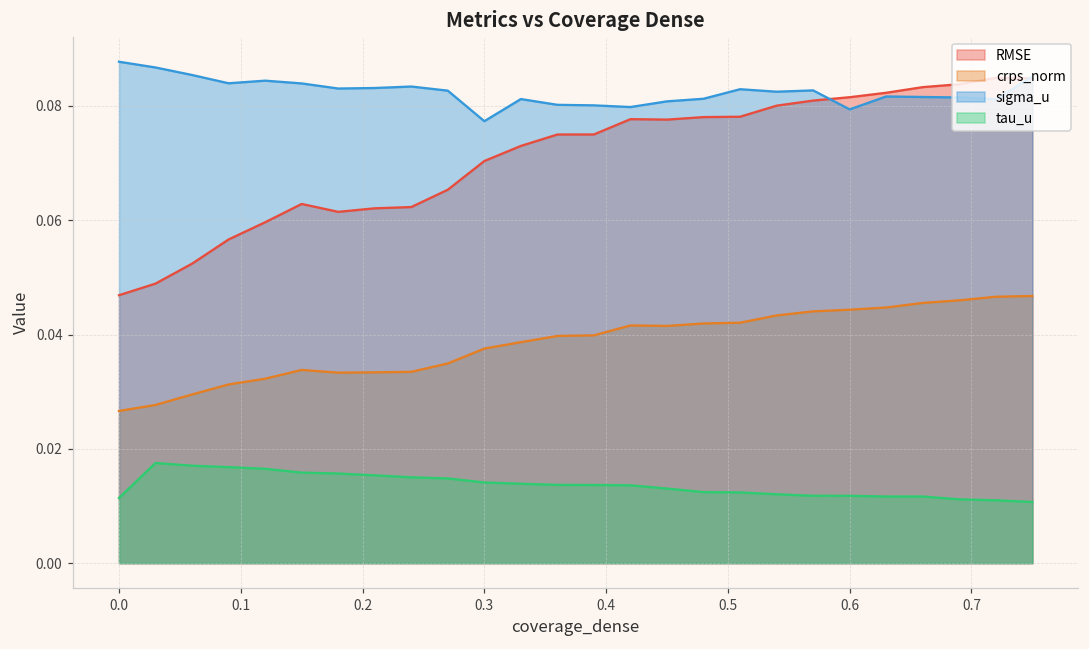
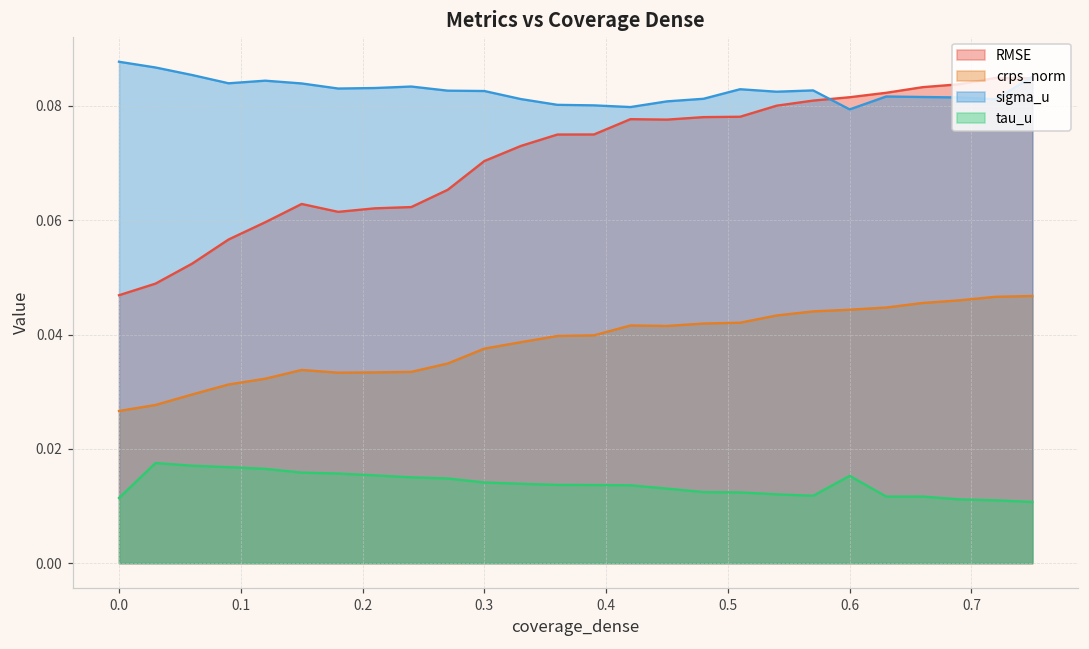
  {
    "sigma_u": {
      "0.0": 0.088,
-     "0.3": 0.077,
+     "0.3": 0.083,
      "0.6": 0.079
    },
    "tau_u": {
      "0.0": 0.011,
      "0.3": 0.014,
-     "0.6": 0.012
+     "0.6": 0.015
    }
  }
